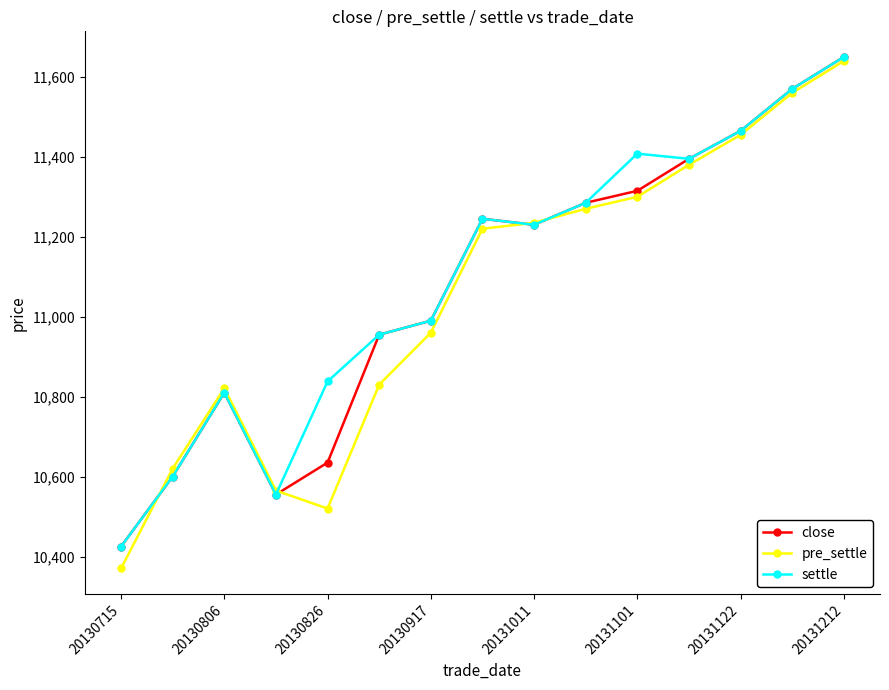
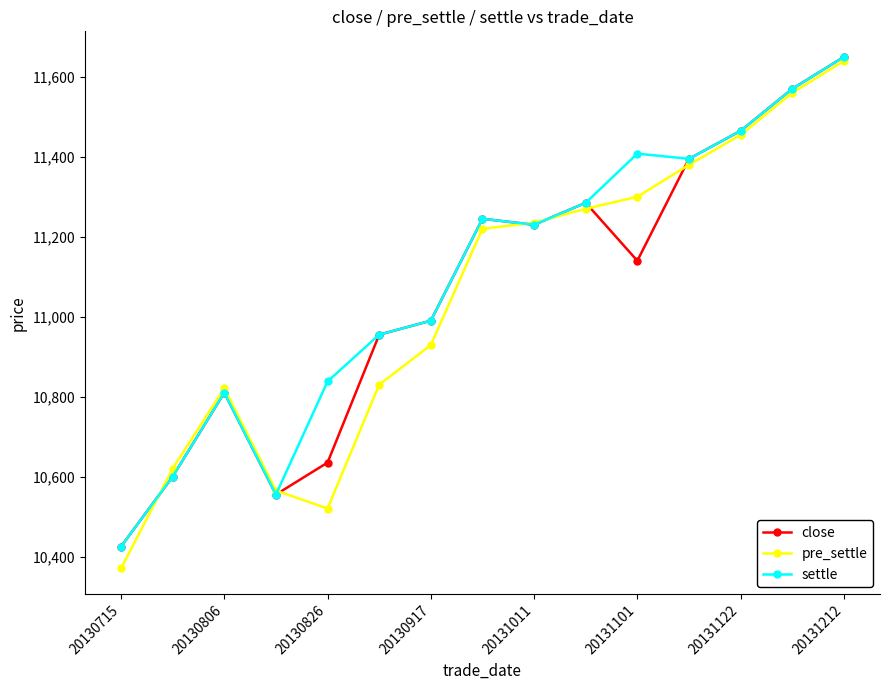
  {
    "close": {
      "20130826": "10,640",
-     "20131101": "11,320"
+     "20131101": "11,140"
    },
    "pre_settle": {
      "20130715": "10,370",
      "20130806": "10,820",
      "20130826": "10,520",
-     "20130917": "10,960",
+     "20130917": "10,930",
      "20131101": "11,300",
      "20131122": "11,460",
      "20131212": "11,640"
    },
    "settle": {
      "20130826": "10,840",
      "20131101": "11,410"
    }
  }
